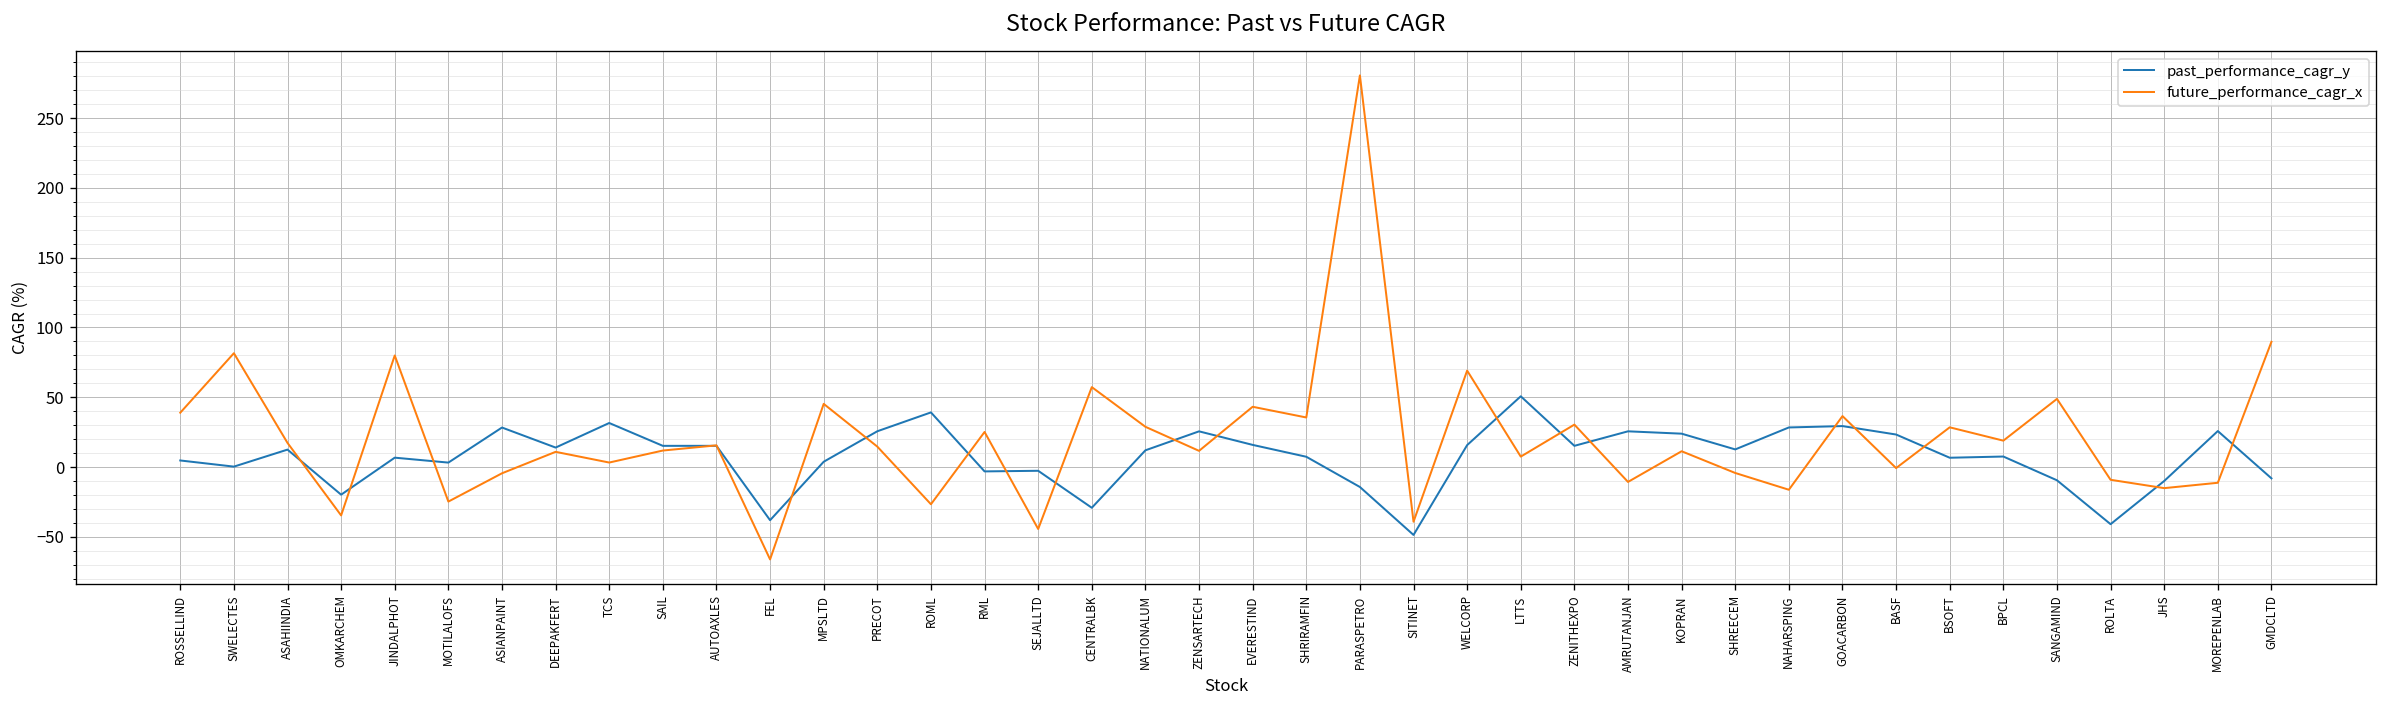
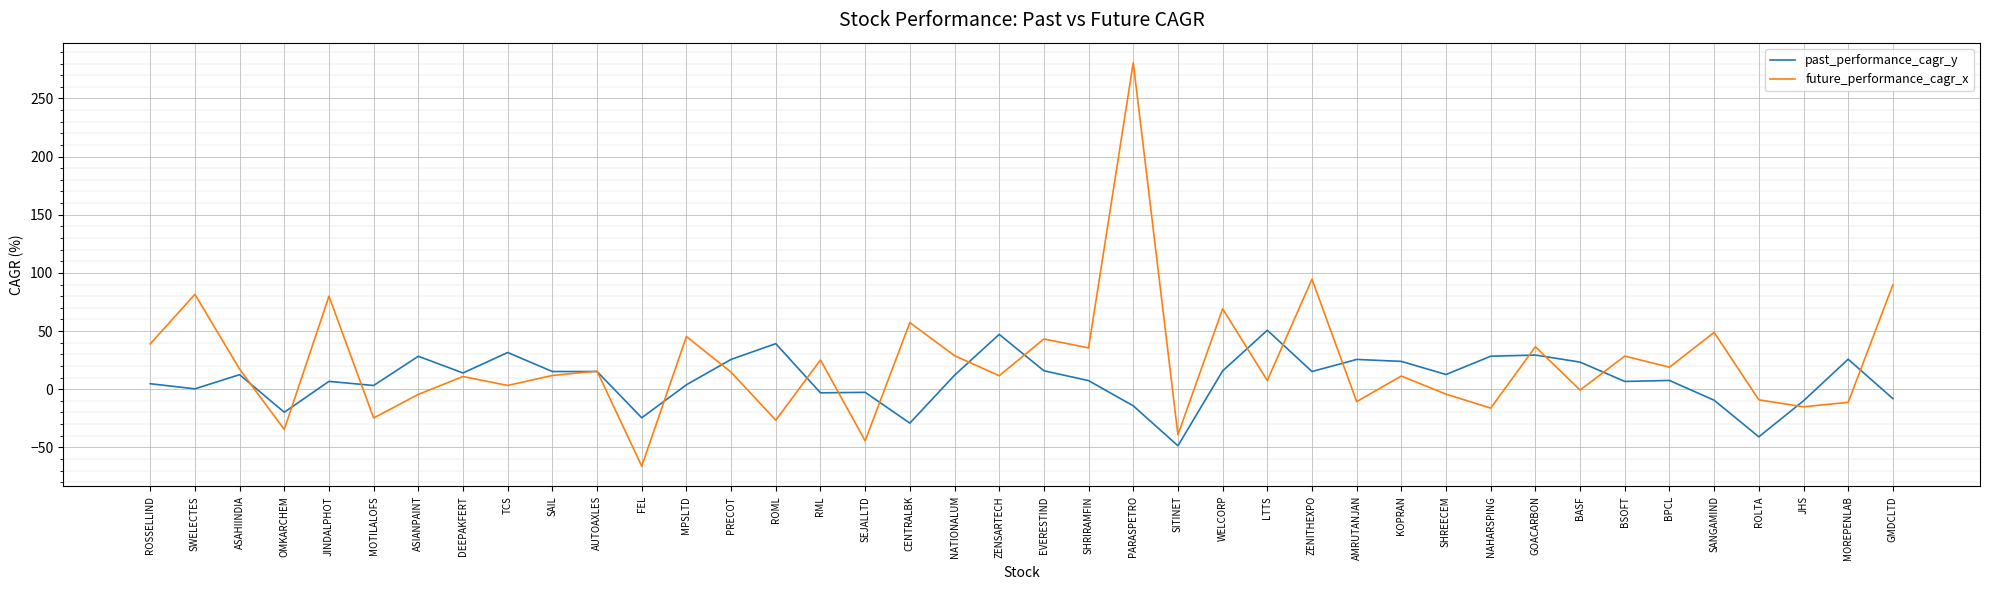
  {
    "past_performance_cagr_y": {
      "ROSSELLIND": 5,
      "SWELECTES": 0,
      "ASAHIINDIA": 12,
      "OMKARCHEM": -20,
      "JINDALPHOT": 7,
      "MOTILALOFS": 3,
      "ASIANPAINT": 28,
      "DEEPAKFERT": 14,
      "TCS": 32,
      "SAIL": 15,
-     "FEL": -38,
+     "FEL": -25,
      "MPSLTD": 4,
      "PRECOT": 26,
      "ROML": 39,
      "RML": -3,
      "SEJALLTD": -3,
      "CENTRALBK": -29,
      "NATIONALUM": 12,
-     "ZENSARTECH": 26,
+     "ZENSARTECH": 47,
      "EVERESTIND": 16,
      "SHRIRAMFIN": 7,
      "PARASPETRO": -14,
      "SITINET": -49,
      "WELCORP": 16,
      "LTTS": 51,
      "ZENITHEXPO": 15,
      "AMRUTANJAN": 26,
      "KOPRAN": 24,
      "SHREECEM": 13,
      "NAHARSPING": 28,
      "GOACARBON": 29,
      "BASF": 23,
      "BSOFT": 7,
      "BPCL": 8,
      "SANGAMIND": -9,
      "ROLTA": -41,
      "JHS": -10,
      "MOREPENLAB": 26,
      "GMDCLTD": -8
    },
    "future_performance_cagr_x": {
      "ROSSELLIND": 39,
      "SWELECTES": 82,
      "ASAHIINDIA": 17,
      "OMKARCHEM": -35,
      "JINDALPHOT": 80,
      "MOTILALOFS": -25,
      "ASIANPAINT": -4,
      "DEEPAKFERT": 11,
      "TCS": 3,
      "SAIL": 12,
      "FEL": -66,
      "MPSLTD": 45,
      "PRECOT": 15,
      "ROML": -27,
      "RML": 25,
      "SEJALLTD": -44,
      "CENTRALBK": 57,
      "NATIONALUM": 29,
      "ZENSARTECH": 12,
      "EVERESTIND": 43,
      "SHRIRAMFIN": 36,
      "PARASPETRO": 281,
      "SITINET": -39,
      "WELCORP": 69,
      "LTTS": 7,
-     "ZENITHEXPO": 30,
+     "ZENITHEXPO": 95,
      "AMRUTANJAN": -11,
      "KOPRAN": 11,
      "SHREECEM": -4,
      "NAHARSPING": -16,
      "GOACARBON": 37,
      "BASF": -1,
      "BSOFT": 28,
      "BPCL": 19,
      "SANGAMIND": 49,
      "ROLTA": -9,
      "JHS": -15,
      "MOREPENLAB": -11,
      "GMDCLTD": 90
    }
  }
